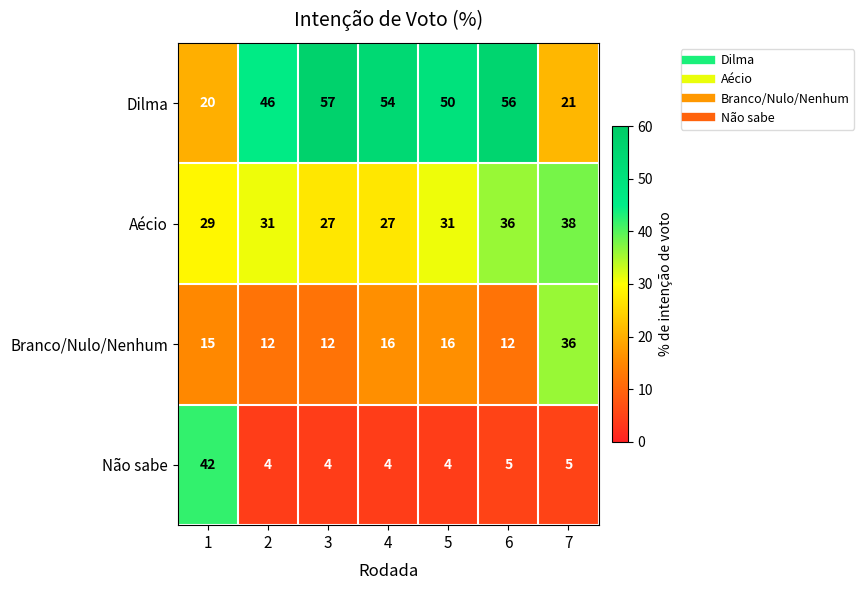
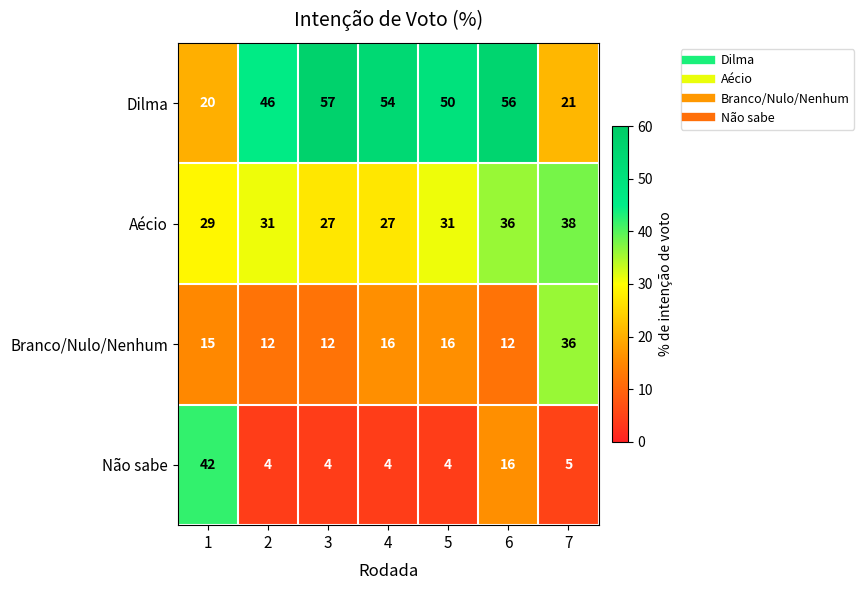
  {
    "Dilma": {
      "1": 20,
      "2": 46,
      "3": 57,
      "4": 54,
      "5": 50,
      "6": 56,
      "7": 21
    },
    "Aécio": {
      "1": 29,
      "2": 31,
      "3": 27,
      "4": 27,
      "5": 31,
      "6": 36,
      "7": 38
    },
    "Branco/Nulo/Nenhum": {
      "1": 15,
      "2": 12,
      "3": 12,
      "4": 16,
      "5": 16,
      "6": 12,
      "7": 36
    },
    "Não sabe": {
      "1": 42,
      "2": 4,
      "3": 4,
      "4": 4,
      "5": 4,
-     "6": 5,
+     "6": 16,
      "7": 5
    }
  }
